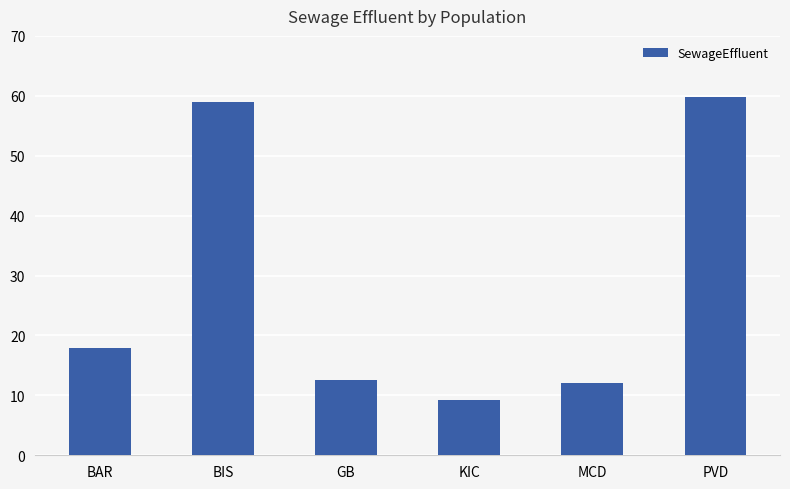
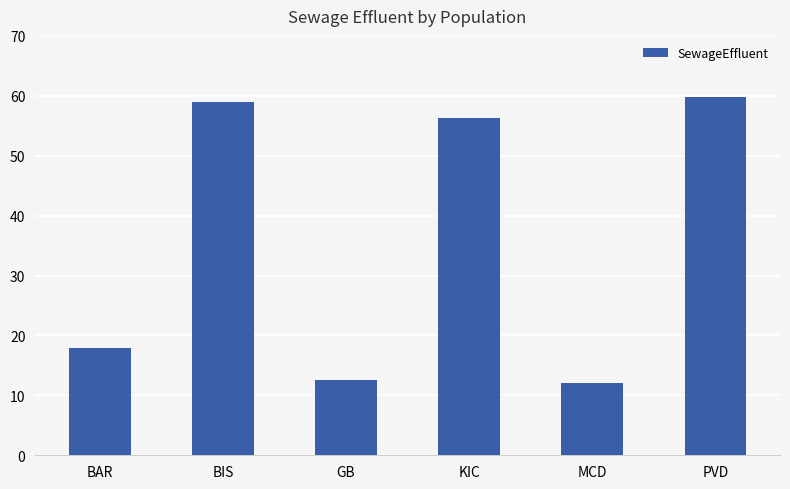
  {
    "BAR": 18,
    "BIS": 59,
    "GB": 13,
-   "KIC": 9,
+   "KIC": 56,
    "MCD": 12,
    "PVD": 60
  }
